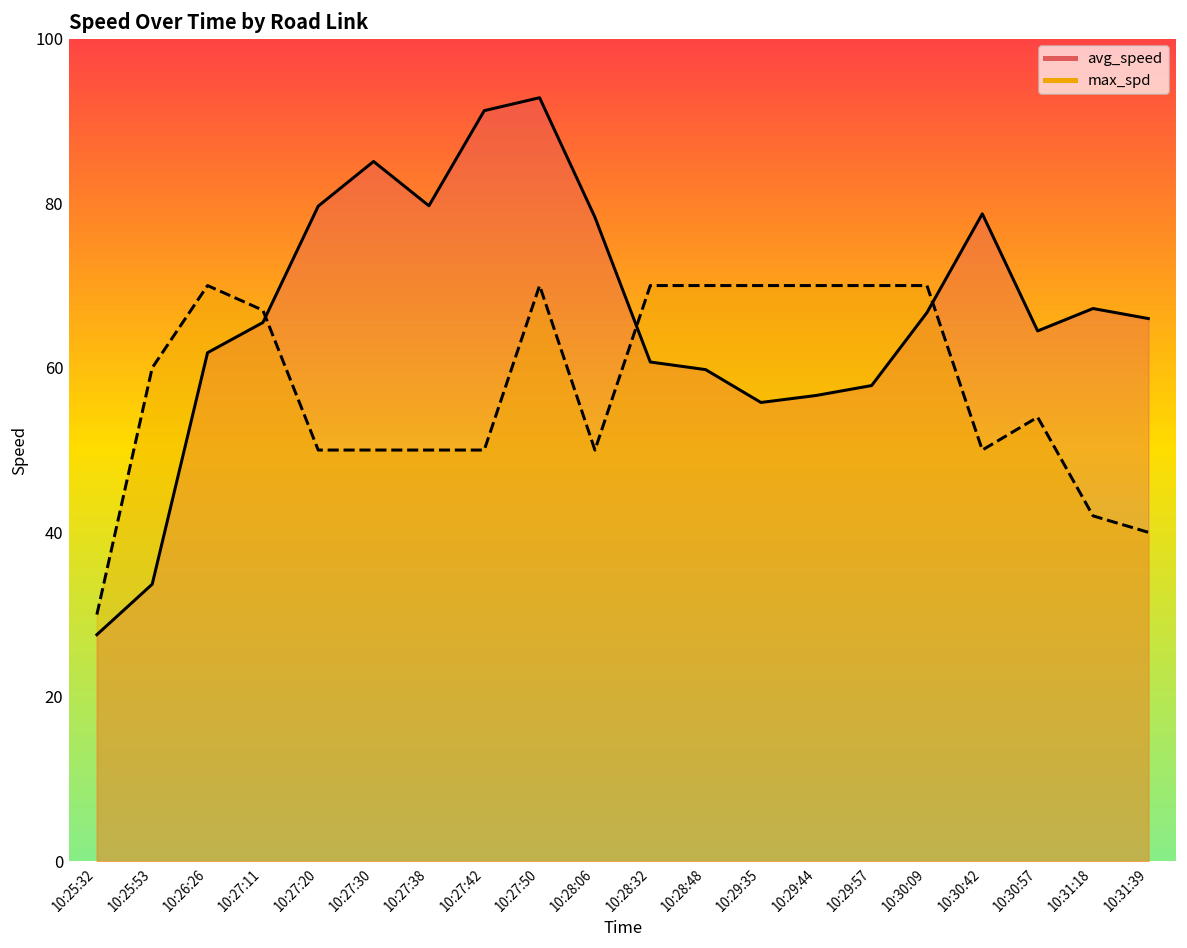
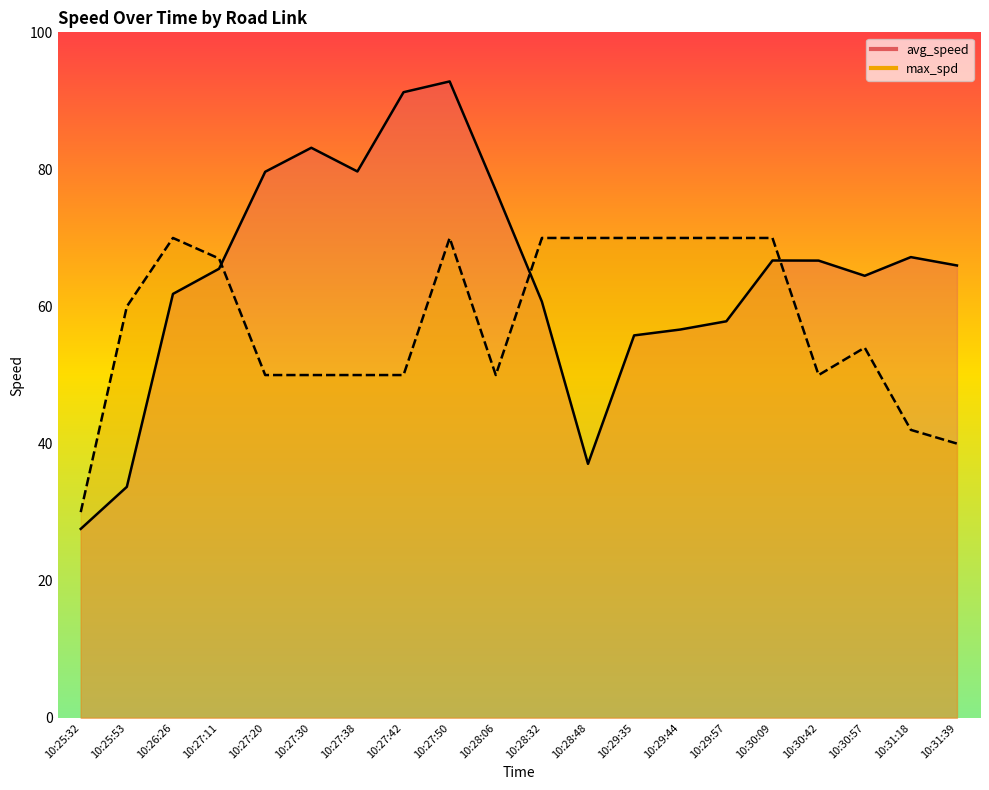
  {
    "avg_speed": {
      "10:25:32": 28,
      "10:25:53": 34,
      "10:26:26": 62,
      "10:27:11": 66,
      "10:27:20": 80,
-     "10:27:30": 85,
+     "10:27:30": 83,
      "10:27:38": 80,
      "10:27:42": 91,
      "10:27:50": 93,
-     "10:28:06": 78,
+     "10:28:06": 77,
      "10:28:32": 61,
-     "10:28:48": 60,
+     "10:28:48": 37,
      "10:29:35": 56,
      "10:29:44": 57,
      "10:29:57": 58,
      "10:30:09": 67,
-     "10:30:42": 79,
+     "10:30:42": 67,
      "10:30:57": 64,
      "10:31:18": 67,
      "10:31:39": 66
    },
    "max_spd": {
      "10:25:32": 30,
      "10:25:53": 60,
      "10:26:26": 70,
      "10:27:11": 67,
      "10:27:20": 50,
      "10:27:30": 50,
      "10:27:38": 50,
      "10:27:42": 50,
      "10:27:50": 70,
      "10:28:06": 50,
      "10:28:32": 70,
      "10:28:48": 70,
      "10:29:35": 70,
      "10:29:44": 70,
      "10:29:57": 70,
      "10:30:09": 70,
      "10:30:42": 50,
      "10:30:57": 54,
      "10:31:18": 42,
      "10:31:39": 40
    }
  }
